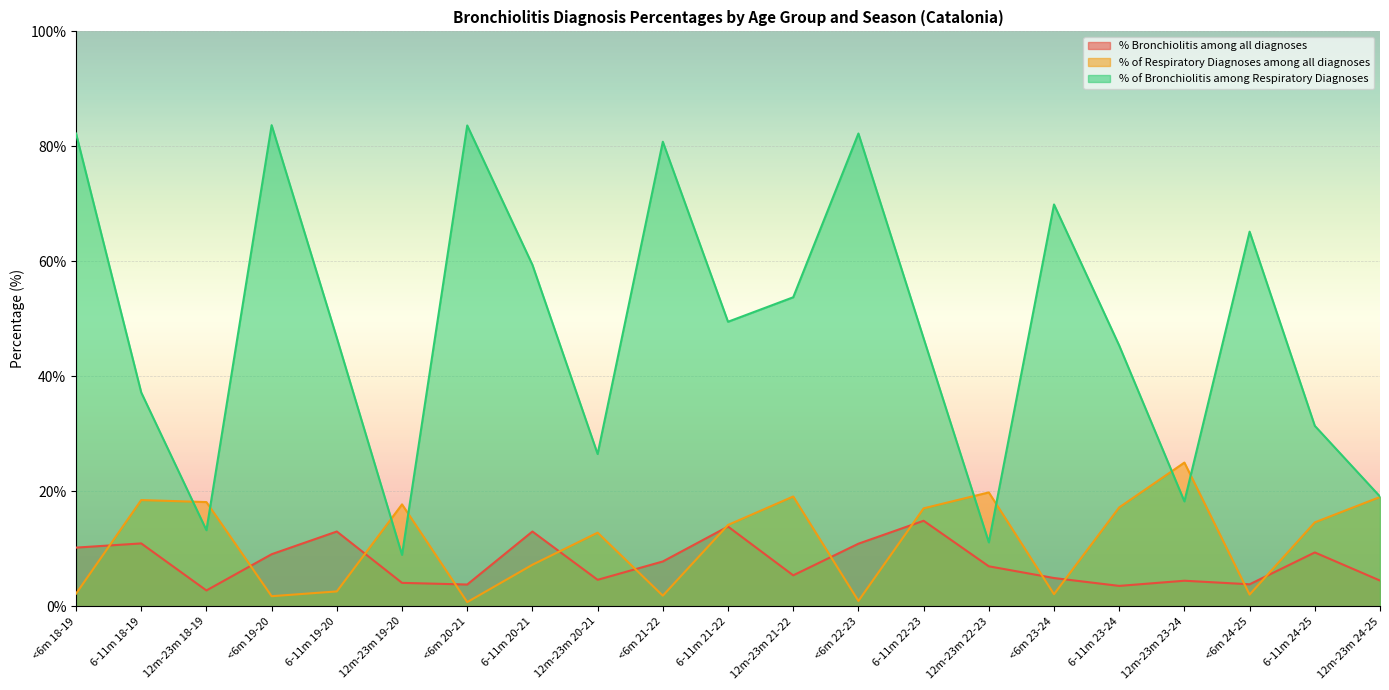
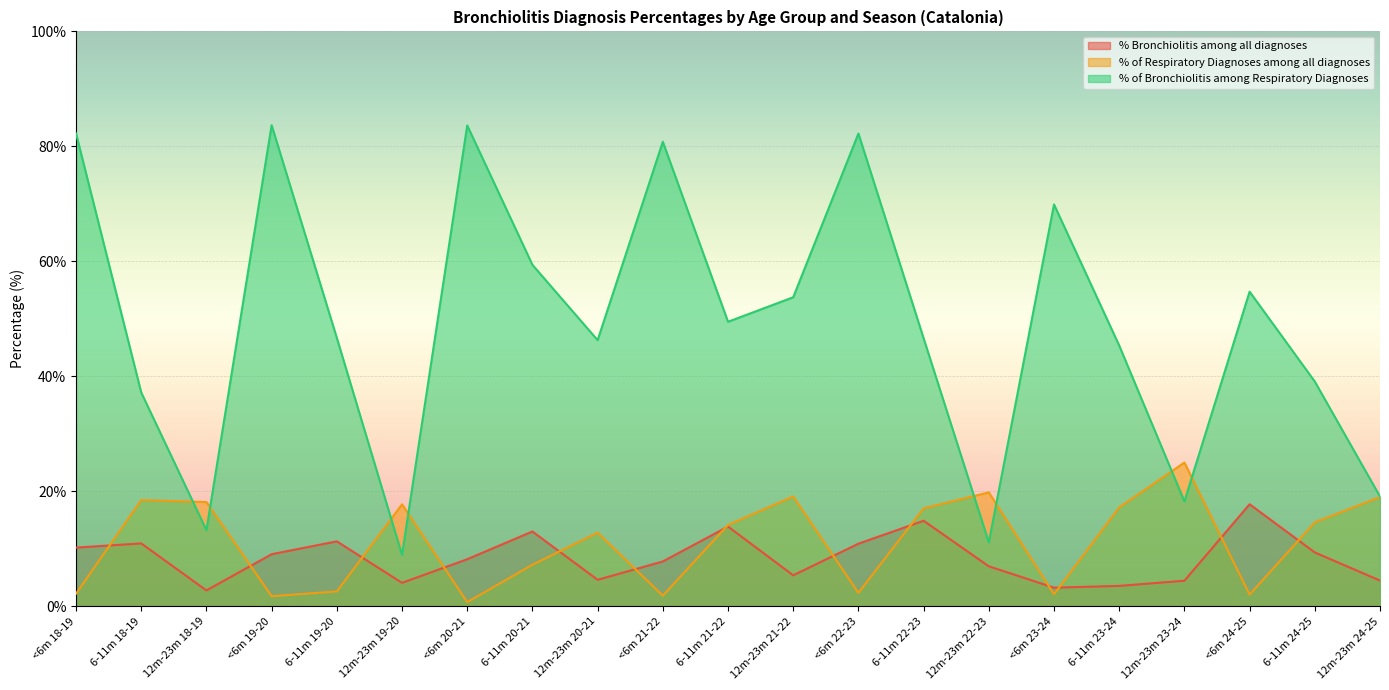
  {
    "% Bronchiolitis among all diagnoses": {
      "<6m 18-19": "10%",
      "6-11m 18-19": "11%",
      "12m-23m 18-19": "3%",
      "<6m 19-20": "9%",
-     "6-11m 19-20": "13%",
+     "6-11m 19-20": "11%",
      "12m-23m 19-20": "4%",
-     "<6m 20-21": "4%",
+     "<6m 20-21": "8%",
      "6-11m 20-21": "13%",
      "12m-23m 20-21": "5%",
      "<6m 21-22": "8%",
      "12m-23m 21-22": "5%",
      "<6m 22-23": "11%",
      "6-11m 22-23": "15%",
      "12m-23m 22-23": "7%",
-     "<6m 23-24": "5%",
+     "<6m 23-24": "3%",
      "6-11m 23-24": "4%",
      "12m-23m 23-24": "4%",
-     "<6m 24-25": "4%",
+     "<6m 24-25": "18%",
      "6-11m 24-25": "9%",
      "12m-23m 24-25": "4%"
    },
    "% of Respiratory Diagnoses among all diagnoses": {
      "<6m 18-19": "2%",
      "6-11m 18-19": "18%",
      "12m-23m 18-19": "18%",
      "<6m 19-20": "2%",
      "6-11m 19-20": "3%",
      "12m-23m 19-20": "18%",
      "<6m 20-21": "1%",
      "6-11m 20-21": "7%",
      "12m-23m 20-21": "13%",
      "<6m 21-22": "2%",
      "12m-23m 21-22": "19%",
-     "<6m 22-23": "1%",
+     "<6m 22-23": "2%",
      "6-11m 22-23": "17%",
      "12m-23m 22-23": "20%",
      "<6m 23-24": "2%",
      "6-11m 23-24": "17%",
      "12m-23m 23-24": "25%",
      "<6m 24-25": "2%",
      "6-11m 24-25": "15%"
    },
    "% of Bronchiolitis among Respiratory Diagnoses": {
      "<6m 18-19": "82%",
      "6-11m 18-19": "37%",
      "12m-23m 18-19": "13%",
      "<6m 19-20": "84%",
      "6-11m 19-20": "47%",
      "12m-23m 19-20": "9%",
      "<6m 20-21": "84%",
      "6-11m 20-21": "59%",
-     "12m-23m 20-21": "27%",
+     "12m-23m 20-21": "46%",
      "<6m 21-22": "81%",
      "6-11m 21-22": "50%",
      "12m-23m 21-22": "54%",
      "<6m 22-23": "82%",
      "6-11m 22-23": "47%",
      "12m-23m 22-23": "11%",
      "<6m 23-24": "70%",
      "6-11m 23-24": "45%",
      "12m-23m 23-24": "18%",
-     "<6m 24-25": "65%",
-     "6-11m 24-25": "31%"
+     "<6m 24-25": "55%",
+     "6-11m 24-25": "39%"
    }
  }
